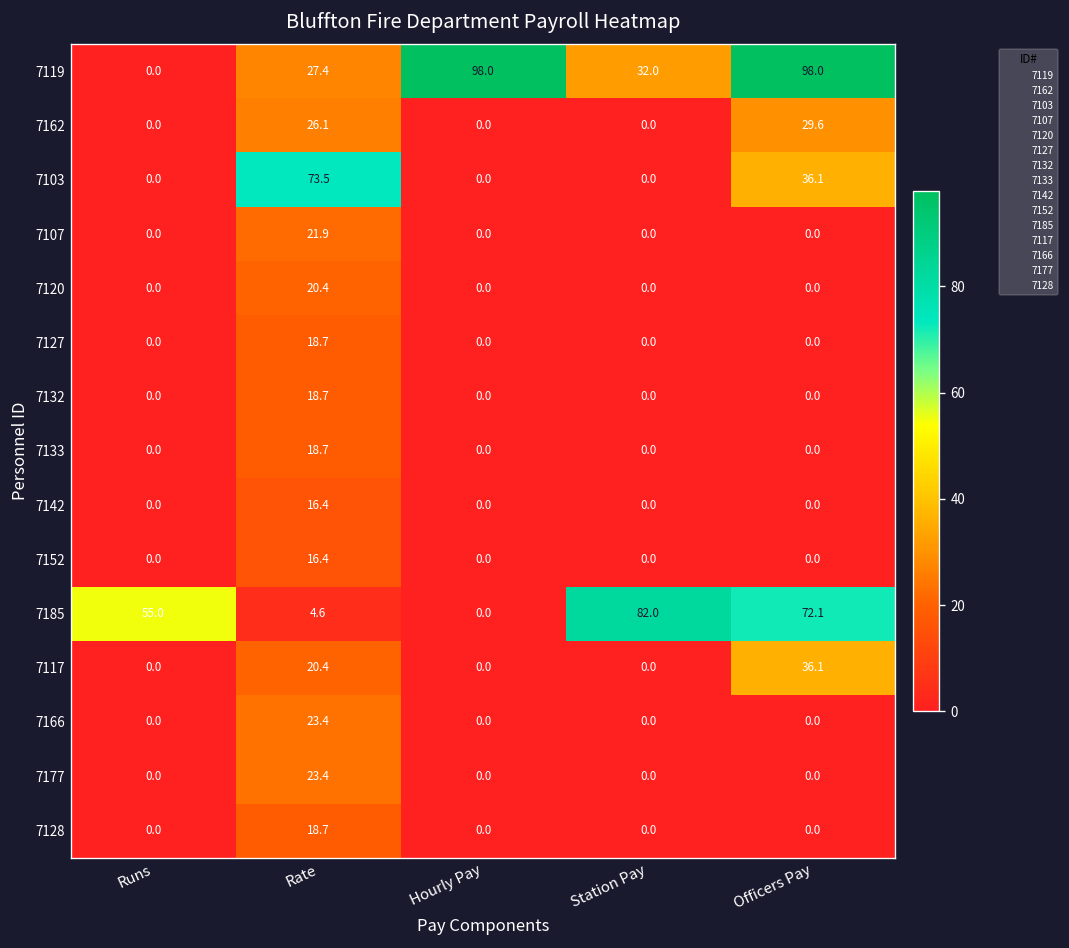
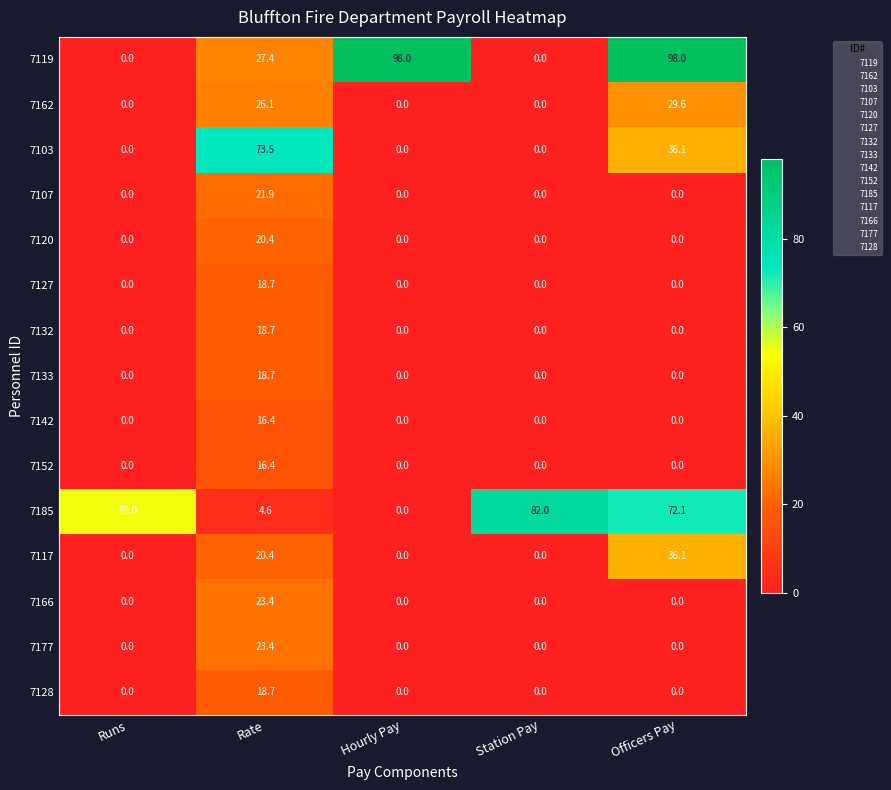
  {
    "7119": {
      "Runs": 0.0,
      "Rate": 27.4,
      "Hourly Pay": 98.0,
-     "Station Pay": 32.0,
+     "Station Pay": 0.0,
      "Officers Pay": 98.0
    },
    "7162": {
      "Runs": 0.0,
      "Rate": 26.1,
      "Hourly Pay": 0.0,
      "Station Pay": 0.0,
      "Officers Pay": 29.6
    },
    "7103": {
      "Runs": 0.0,
      "Rate": 73.5,
      "Hourly Pay": 0.0,
      "Station Pay": 0.0,
      "Officers Pay": 36.1
    },
    "7107": {
      "Runs": 0.0,
      "Rate": 21.9,
      "Hourly Pay": 0.0,
      "Station Pay": 0.0,
      "Officers Pay": 0.0
    },
    "7120": {
      "Runs": 0.0,
      "Rate": 20.4,
      "Hourly Pay": 0.0,
      "Station Pay": 0.0,
      "Officers Pay": 0.0
    },
    "7127": {
      "Runs": 0.0,
      "Rate": 18.7,
      "Hourly Pay": 0.0,
      "Station Pay": 0.0,
      "Officers Pay": 0.0
    },
    "7132": {
      "Runs": 0.0,
      "Rate": 18.7,
      "Hourly Pay": 0.0,
      "Station Pay": 0.0,
      "Officers Pay": 0.0
    },
    "7133": {
      "Runs": 0.0,
      "Rate": 18.7,
      "Hourly Pay": 0.0,
      "Station Pay": 0.0,
      "Officers Pay": 0.0
    },
    "7142": {
      "Runs": 0.0,
      "Rate": 16.4,
      "Hourly Pay": 0.0,
      "Station Pay": 0.0,
      "Officers Pay": 0.0
    },
    "7152": {
      "Runs": 0.0,
      "Rate": 16.4,
      "Hourly Pay": 0.0,
      "Station Pay": 0.0,
      "Officers Pay": 0.0
    },
    "7185": {
      "Runs": 55.0,
      "Rate": 4.6,
      "Hourly Pay": 0.0,
      "Station Pay": 82.0,
      "Officers Pay": 72.1
    },
    "7117": {
      "Runs": 0.0,
      "Rate": 20.4,
      "Hourly Pay": 0.0,
      "Station Pay": 0.0,
      "Officers Pay": 36.1
    },
    "7166": {
      "Runs": 0.0,
      "Rate": 23.4,
      "Hourly Pay": 0.0,
      "Station Pay": 0.0,
      "Officers Pay": 0.0
    },
    "7177": {
      "Runs": 0.0,
      "Rate": 23.4,
      "Hourly Pay": 0.0,
      "Station Pay": 0.0,
      "Officers Pay": 0.0
    },
    "7128": {
      "Runs": 0.0,
      "Rate": 18.7,
      "Hourly Pay": 0.0,
      "Station Pay": 0.0,
      "Officers Pay": 0.0
    }
  }
